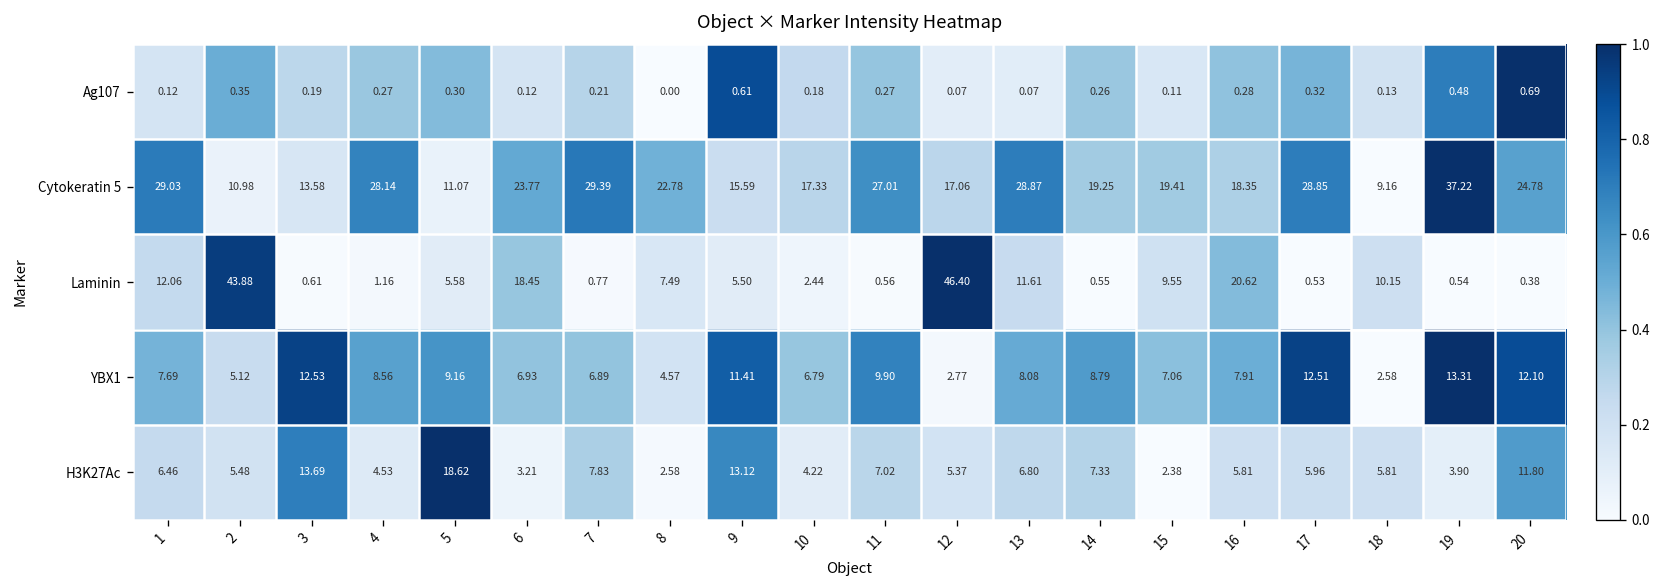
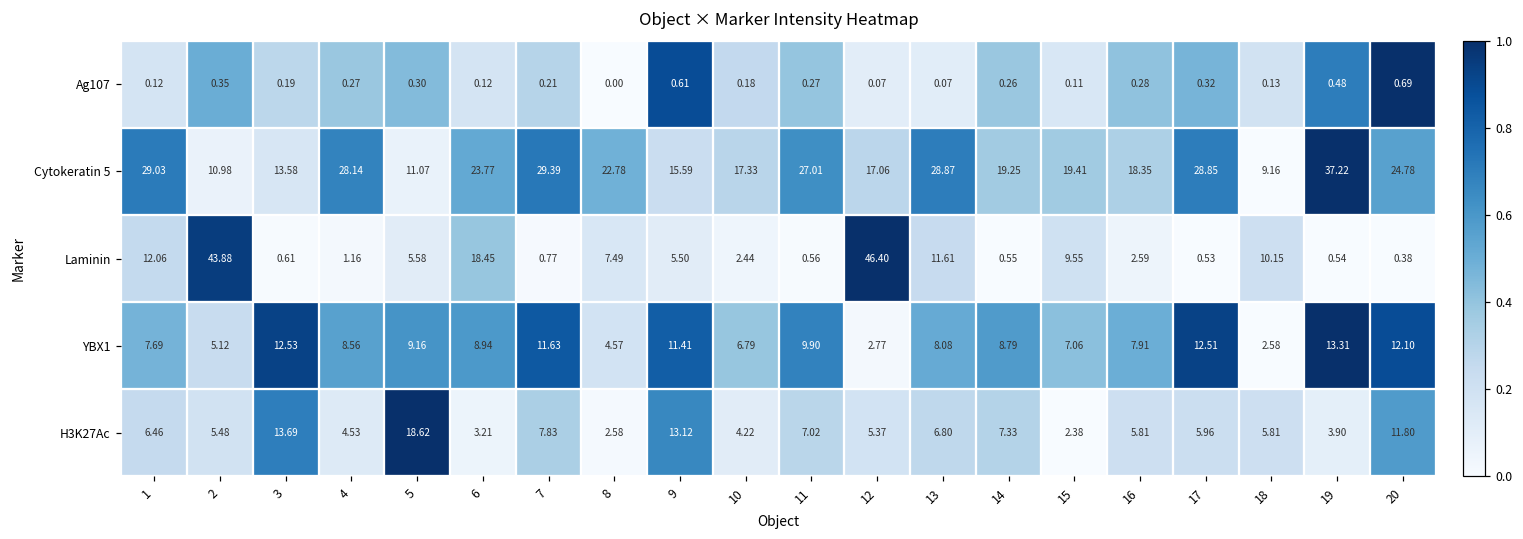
  {
    "Ag107": {
      "1": 0.12,
      "2": 0.35,
      "3": 0.19,
      "4": 0.27,
      "5": 0.30,
      "6": 0.12,
      "7": 0.21,
      "8": 0.00,
      "9": 0.61,
      "10": 0.18,
      "11": 0.27,
      "12": 0.07,
      "13": 0.07,
      "14": 0.26,
      "15": 0.11,
      "16": 0.28,
      "17": 0.32,
      "18": 0.13,
      "19": 0.48,
      "20": 0.69
    },
    "Cytokeratin 5": {
      "1": 29.03,
      "2": 10.98,
      "3": 13.58,
      "4": 28.14,
      "5": 11.07,
      "6": 23.77,
      "7": 29.39,
      "8": 22.78,
      "9": 15.59,
      "10": 17.33,
      "11": 27.01,
      "12": 17.06,
      "13": 28.87,
      "14": 19.25,
      "15": 19.41,
      "16": 18.35,
      "17": 28.85,
      "18": 9.16,
      "19": 37.22,
      "20": 24.78
    },
    "Laminin": {
      "1": 12.06,
      "2": 43.88,
      "3": 0.61,
      "4": 1.16,
      "5": 5.58,
      "6": 18.45,
      "7": 0.77,
      "8": 7.49,
      "9": 5.50,
      "10": 2.44,
      "11": 0.56,
      "12": 46.40,
      "13": 11.61,
      "14": 0.55,
      "15": 9.55,
-     "16": 20.62,
+     "16": 2.59,
      "17": 0.53,
      "18": 10.15,
      "19": 0.54,
      "20": 0.38
    },
    "YBX1": {
      "1": 7.69,
      "2": 5.12,
      "3": 12.53,
      "4": 8.56,
      "5": 9.16,
-     "6": 6.93,
-     "7": 6.89,
+     "6": 8.94,
+     "7": 11.63,
      "8": 4.57,
      "9": 11.41,
      "10": 6.79,
      "11": 9.90,
      "12": 2.77,
      "13": 8.08,
      "14": 8.79,
      "15": 7.06,
      "16": 7.91,
      "17": 12.51,
      "18": 2.58,
      "19": 13.31,
      "20": 12.10
    },
    "H3K27Ac": {
      "1": 6.46,
      "2": 5.48,
      "3": 13.69,
      "4": 4.53,
      "5": 18.62,
      "6": 3.21,
      "7": 7.83,
      "8": 2.58,
      "9": 13.12,
      "10": 4.22,
      "11": 7.02,
      "12": 5.37,
      "13": 6.80,
      "14": 7.33,
      "15": 2.38,
      "16": 5.81,
      "17": 5.96,
      "18": 5.81,
      "19": 3.90,
      "20": 11.80
    }
  }
